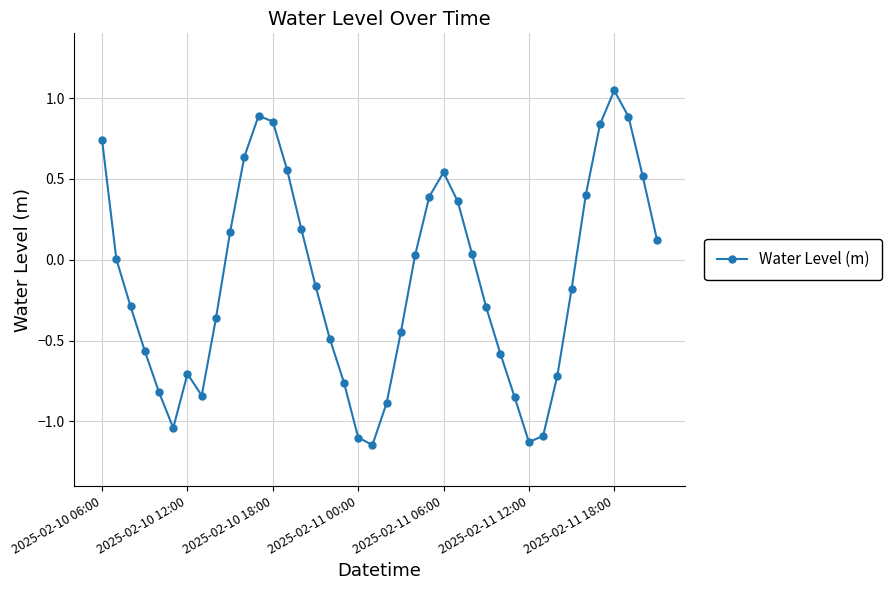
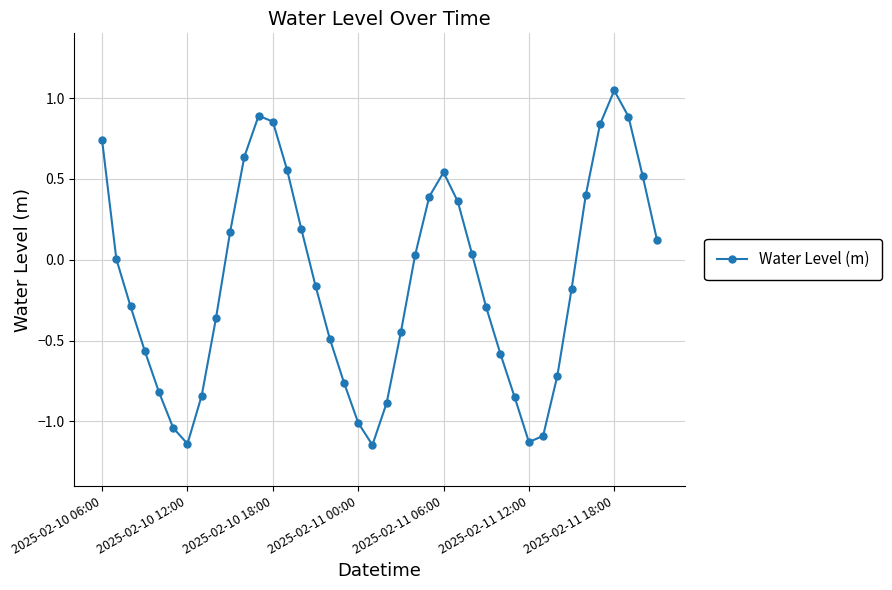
  {
    "2025-02-10 06:00": 0.74,
-   "2025-02-10 12:00": -0.71,
+   "2025-02-10 12:00": -1.14,
    "2025-02-10 18:00": 0.85,
-   "2025-02-11 00:00": -1.10,
+   "2025-02-11 00:00": -1.01,
    "2025-02-11 06:00": 0.54,
    "2025-02-11 12:00": -1.13,
    "2025-02-11 18:00": 1.05
  }
